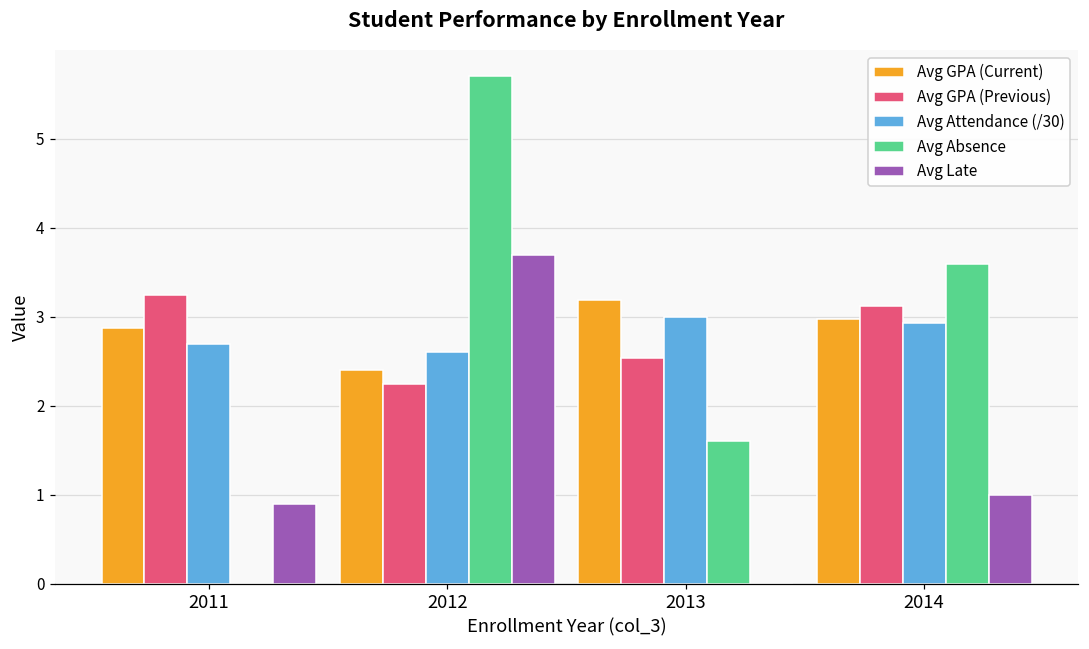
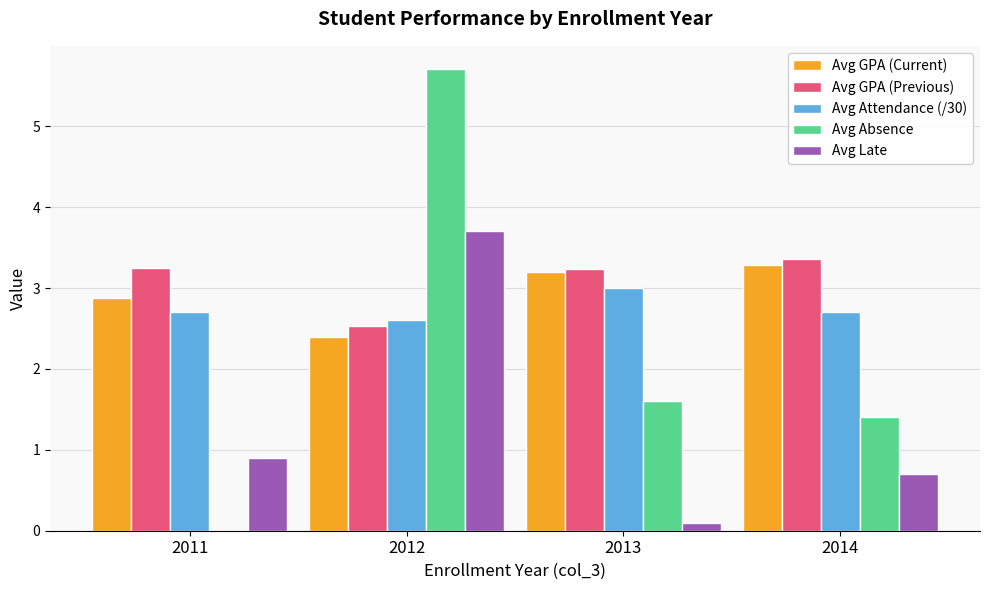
  {
    "Avg GPA (Current)": {
      "2011": 2.9,
      "2012": 2.4,
      "2013": 3.2,
-     "2014": 3.0
+     "2014": 3.3
    },
    "Avg GPA (Previous)": {
      "2011": 3.3,
-     "2012": 2.2,
-     "2013": 2.5,
-     "2014": 3.1
+     "2012": 2.5,
+     "2013": 3.2,
+     "2014": 3.4
    },
    "Avg Attendance (/30)": {
      "2011": 2.7,
      "2012": 2.6,
      "2013": 3.0,
-     "2014": 2.9
+     "2014": 2.7
    },
    "Avg Absence": {
      "2011": 0.0,
      "2012": 5.7,
      "2013": 1.6,
-     "2014": 3.6
+     "2014": 1.4
    },
    "Avg Late": {
      "2011": 0.9,
      "2012": 3.7,
-     "2013": 0.0,
-     "2014": 1.0
+     "2013": 0.1,
+     "2014": 0.7
    }
  }
